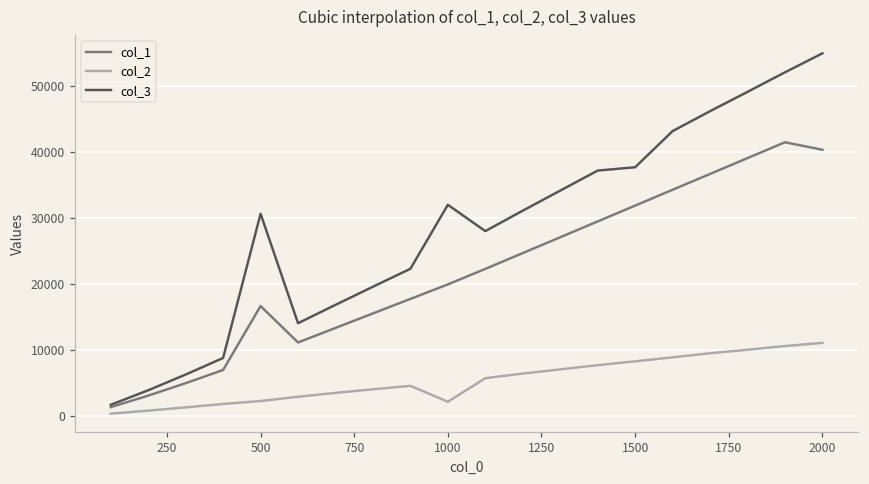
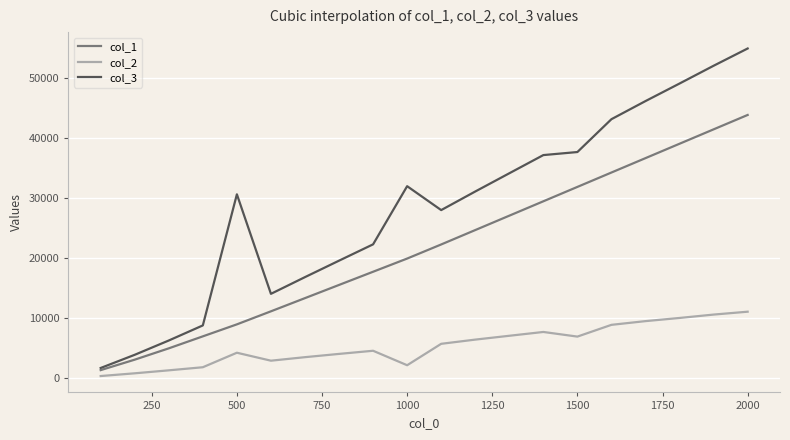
  {
    "col_1": {
-     "500": 17000,
+     "500": 9000,
      "1000": 20000,
      "1500": 32000,
-     "2000": 40000
+     "2000": 44000
    },
    "col_2": {
-     "500": 2000,
+     "500": 4000,
      "1000": 2000,
-     "1500": 8000,
+     "1500": 7000,
      "2000": 11000
    },
    "col_3": {
      "500": 31000,
      "1000": 32000,
      "1500": 38000,
      "2000": 55000
    }
  }
